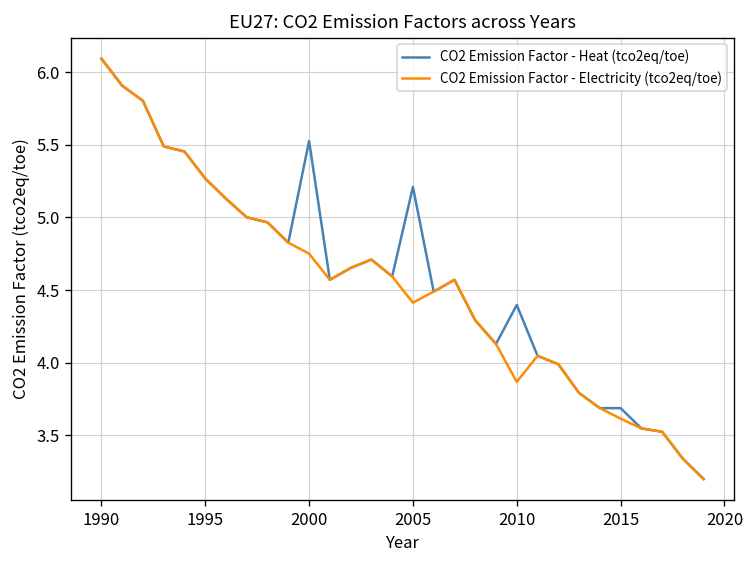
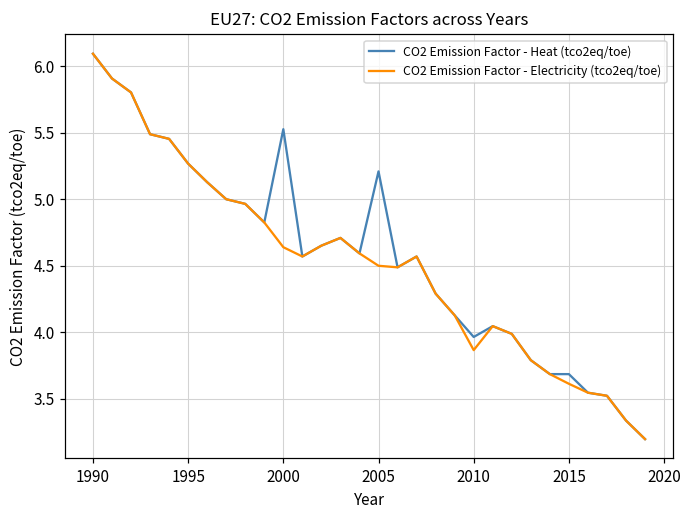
  {
    "CO2 Emission Factor - Heat (tco2eq/toe)": {
      "2000": 5.53,
      "2005": 5.21,
-     "2010": 4.40,
+     "2010": 3.97,
      "2015": 3.69
    },
    "CO2 Emission Factor - Electricity (tco2eq/toe)": {
-     "2000": 4.75,
-     "2005": 4.41,
+     "2000": 4.64,
+     "2005": 4.50,
      "2010": 3.87,
      "2015": 3.61
    }
  }
